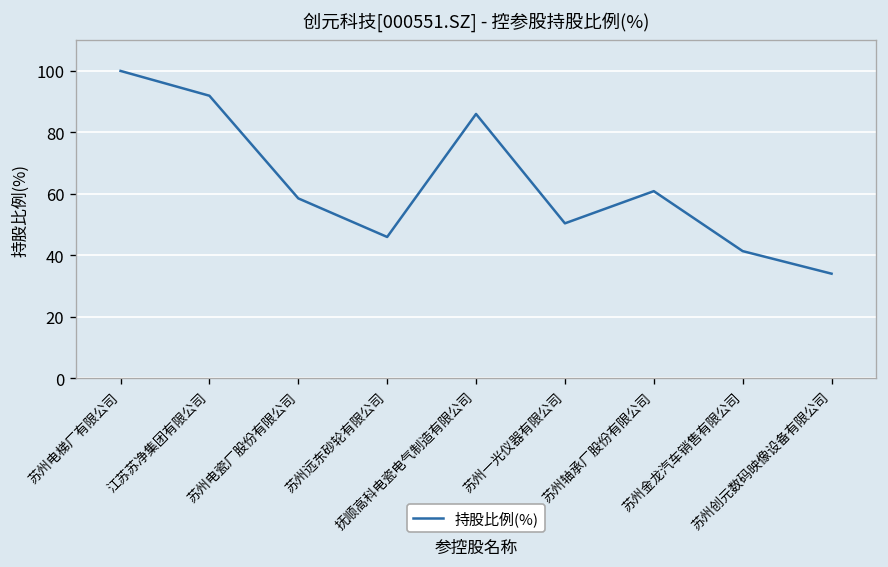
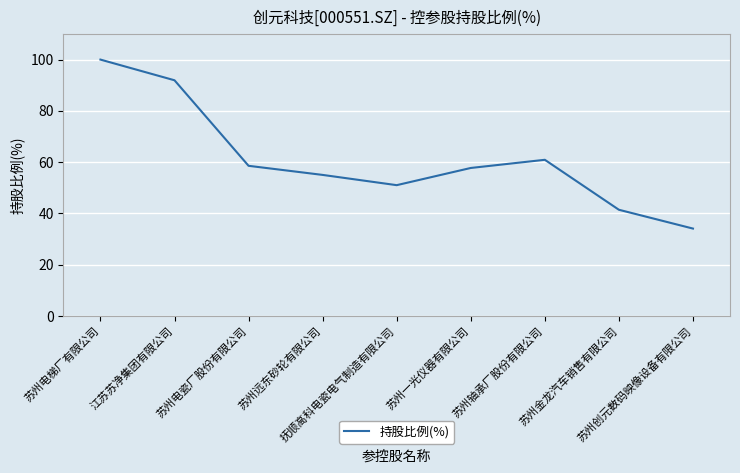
  {
    "苏州电梯厂有限公司": 100,
    "江苏苏净集团有限公司": 92,
    "苏州电瓷厂股份有限公司": 59,
-   "苏州远东砂轮有限公司": 46,
-   "抚顺高科电瓷电气制造有限公司": 86,
-   "苏州一光仪器有限公司": 50,
+   "苏州远东砂轮有限公司": 55,
+   "抚顺高科电瓷电气制造有限公司": 51,
+   "苏州一光仪器有限公司": 58,
    "苏州轴承厂股份有限公司": 61,
    "苏州金龙汽车销售有限公司": 41,
    "苏州创元数码映像设备有限公司": 34
  }
